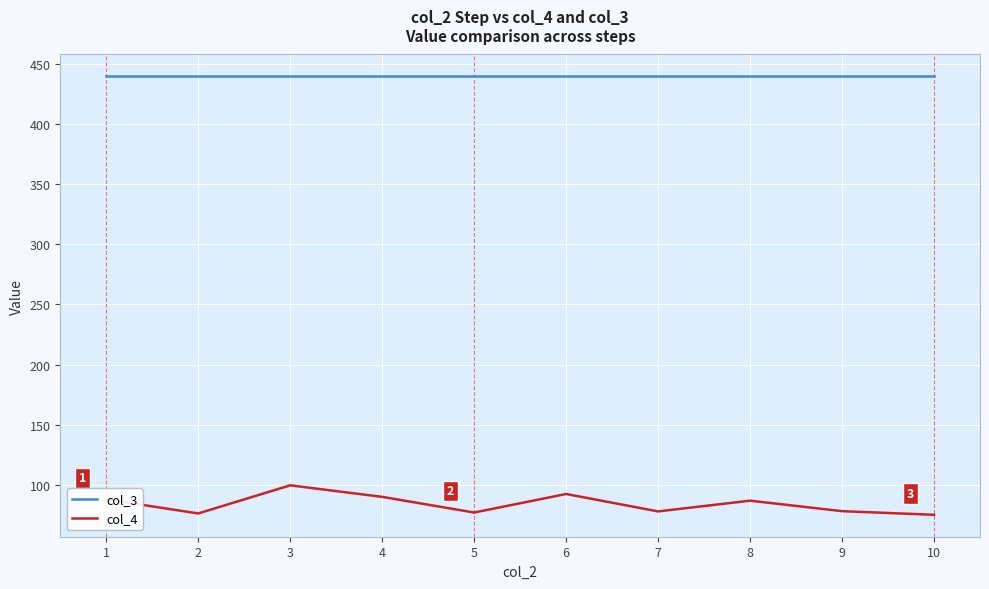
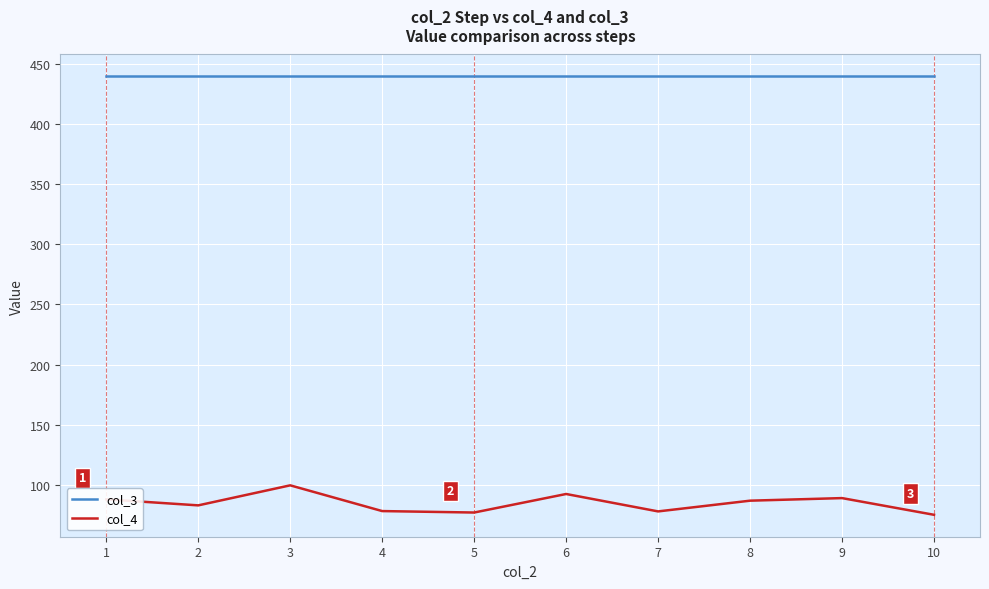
  {
    "col_3": {
      "1": 440,
      "2": 440,
      "3": 440,
      "4": 440,
      "5": 440,
      "6": 440,
      "7": 440,
      "8": 440,
      "9": 440,
      "10": 440
    },
    "col_4": {
-     "2": 76,
+     "2": 83,
      "3": 100,
-     "4": 90,
+     "4": 78,
      "5": 77,
      "6": 93,
      "7": 78,
      "8": 87,
-     "9": 78,
+     "9": 89,
      "10": 75
    }
  }
